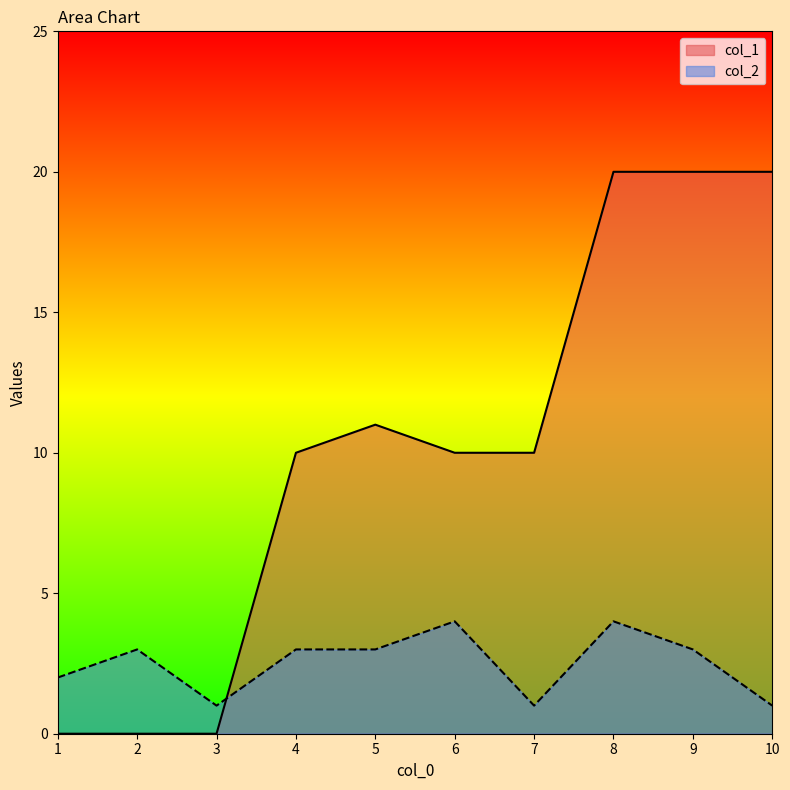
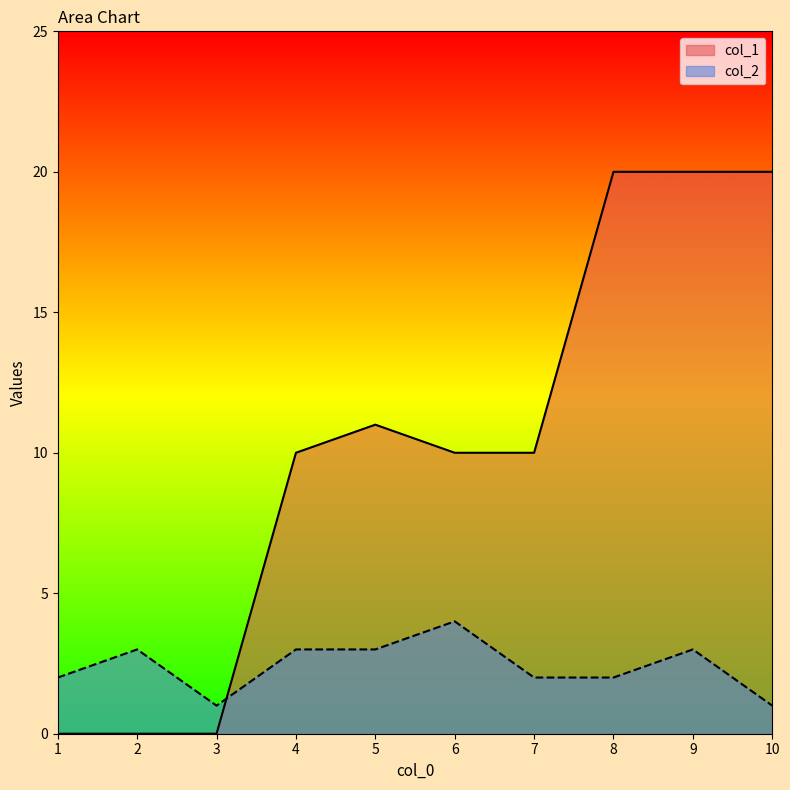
  {
    "col_1": {
      "1": 0,
      "2": 0,
      "3": 0,
      "4": 10,
      "5": 11,
      "6": 10,
      "7": 10,
      "8": 20,
      "9": 20,
      "10": 20
    },
    "col_2": {
      "1": 2,
      "2": 3,
      "3": 1,
      "4": 3,
      "5": 3,
      "6": 4,
-     "7": 1,
-     "8": 4,
+     "7": 2,
+     "8": 2,
      "9": 3,
      "10": 1
    }
  }
